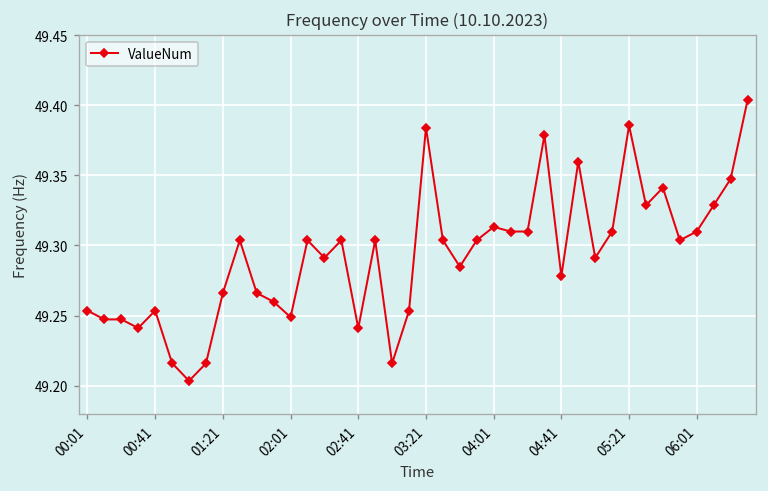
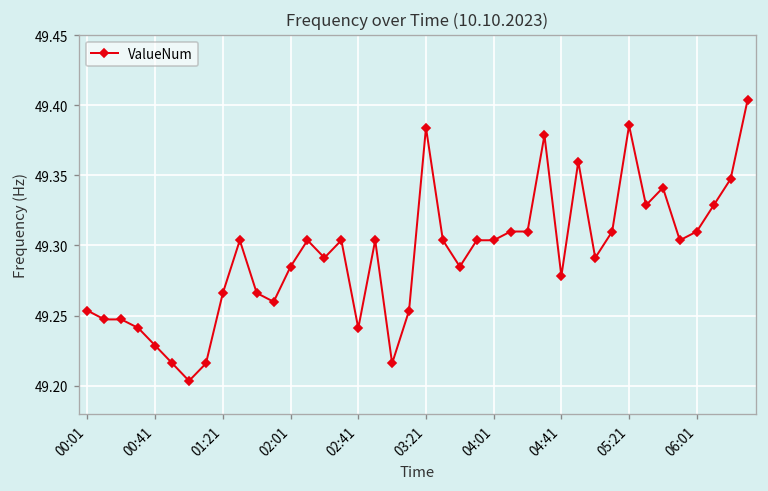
  {
    "00:01": 49.254,
-   "00:41": 49.254,
+   "00:41": 49.229,
    "01:21": 49.266,
-   "02:01": 49.249,
+   "02:01": 49.285,
    "02:41": 49.241,
    "03:21": 49.384,
-   "04:01": 49.313,
+   "04:01": 49.304,
    "04:41": 49.278,
    "05:21": 49.386,
    "06:01": 49.310
  }
